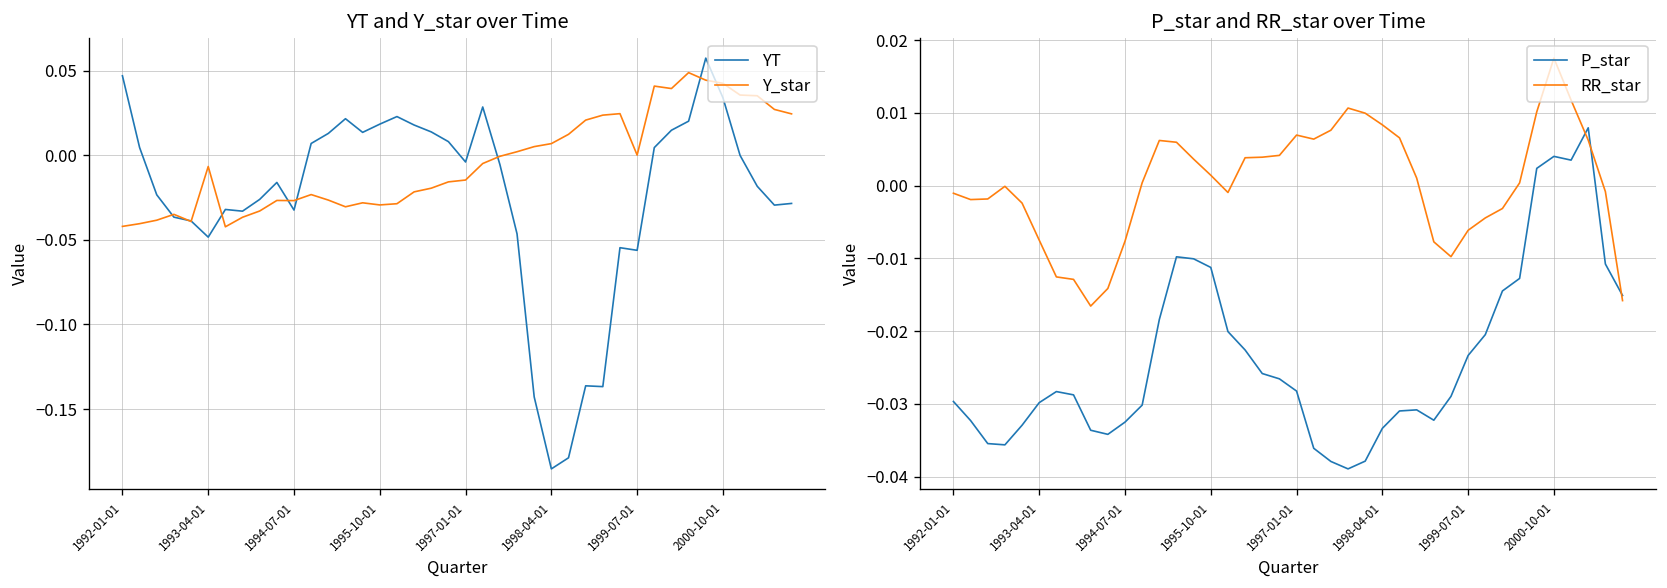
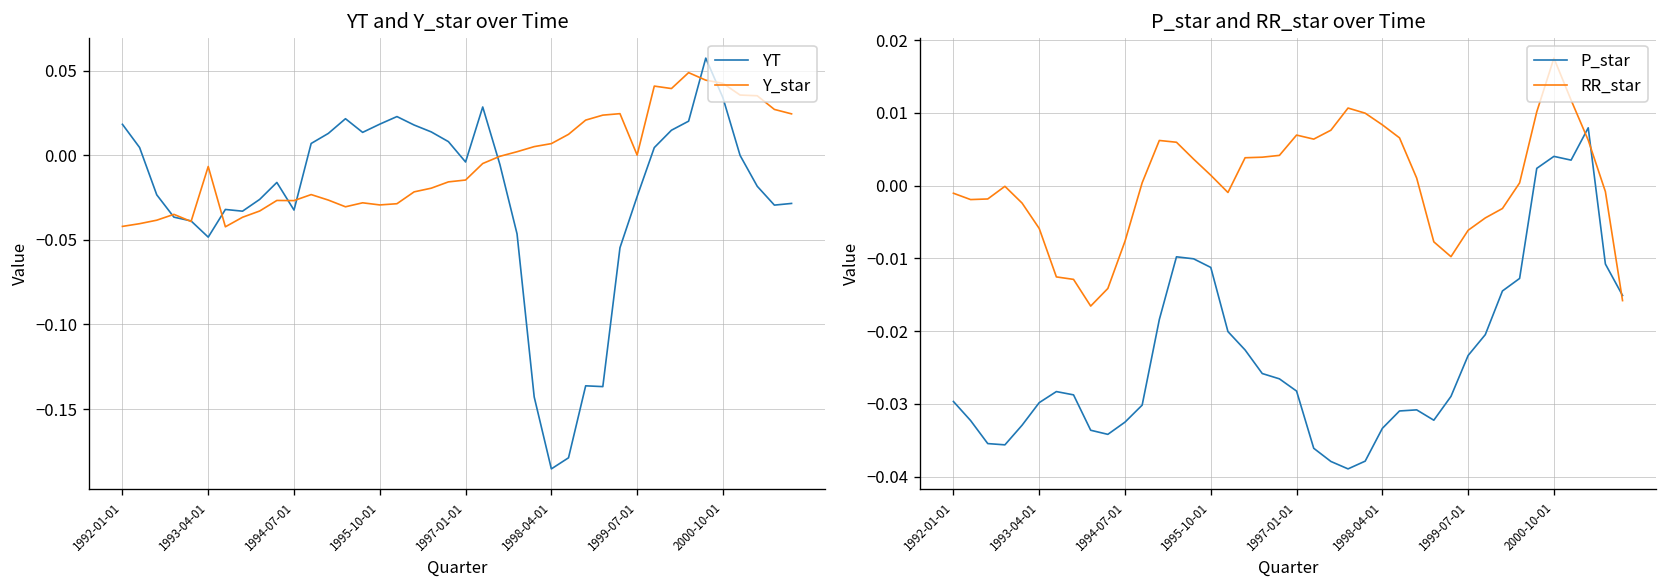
  {
    "YT and Y_star over Time": {
      "YT": {
-       "1992-01-01": 0.047,
+       "1992-01-01": 0.018,
        "1993-04-01": -0.048,
        "1994-07-01": -0.032,
        "1995-10-01": 0.018,
        "1997-01-01": -0.004,
        "1998-04-01": -0.185,
-       "1999-07-01": -0.056
+       "1999-07-01": -0.024
      },
      "Y_star": {
        "1992-01-01": -0.042,
        "1993-04-01": -0.007,
        "1994-07-01": -0.027,
        "1995-10-01": -0.029,
        "1997-01-01": -0.015,
        "1998-04-01": 0.007,
        "1999-07-01": 0.000
      }
    },
    "P_star and RR_star over Time": {
      "P_star": {
        "1992-01-01": -0.030,
        "1993-04-01": -0.030,
        "1994-07-01": -0.033,
        "1995-10-01": -0.011,
        "1997-01-01": -0.028,
        "1998-04-01": -0.033,
        "1999-07-01": -0.023,
        "2000-10-01": 0.004
      },
      "RR_star": {
        "1992-01-01": -0.001,
-       "1993-04-01": -0.007,
+       "1993-04-01": -0.006,
        "1994-07-01": -0.008,
        "1995-10-01": 0.001,
        "1997-01-01": 0.007,
        "1998-04-01": 0.008,
        "1999-07-01": -0.006
      }
    }
  }
